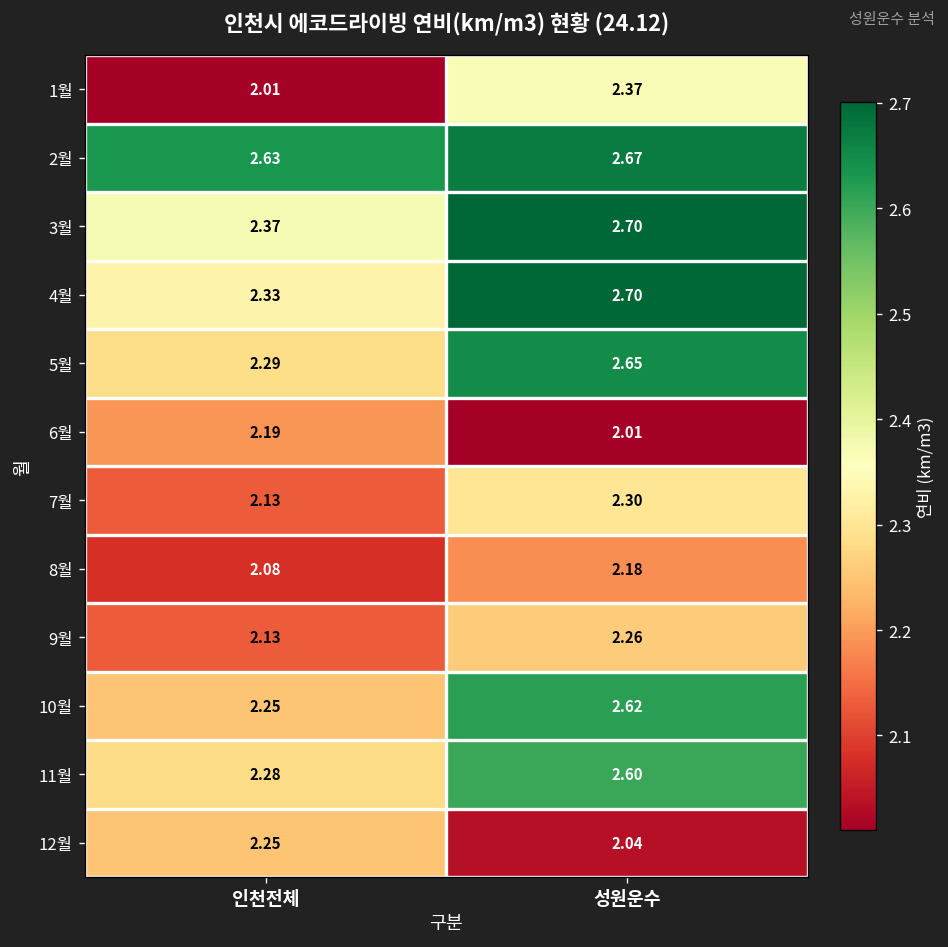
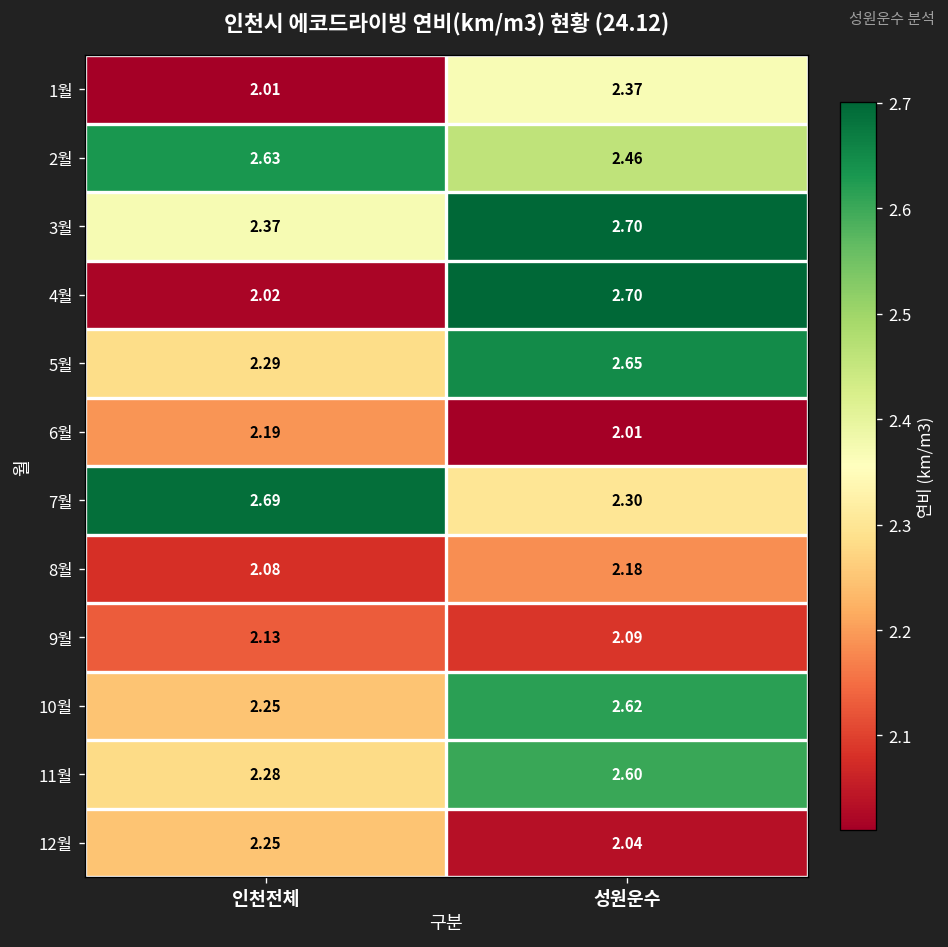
  {
    "1월": {
      "인천전체": 2.01,
      "성원운수": 2.37
    },
    "2월": {
      "인천전체": 2.63,
-     "성원운수": 2.67
+     "성원운수": 2.46
    },
    "3월": {
      "인천전체": 2.37,
      "성원운수": 2.70
    },
    "4월": {
-     "인천전체": 2.33,
+     "인천전체": 2.02,
      "성원운수": 2.70
    },
    "5월": {
      "인천전체": 2.29,
      "성원운수": 2.65
    },
    "6월": {
      "인천전체": 2.19,
      "성원운수": 2.01
    },
    "7월": {
-     "인천전체": 2.13,
+     "인천전체": 2.69,
      "성원운수": 2.30
    },
    "8월": {
      "인천전체": 2.08,
      "성원운수": 2.18
    },
    "9월": {
      "인천전체": 2.13,
-     "성원운수": 2.26
+     "성원운수": 2.09
    },
    "10월": {
      "인천전체": 2.25,
      "성원운수": 2.62
    },
    "11월": {
      "인천전체": 2.28,
      "성원운수": 2.60
    },
    "12월": {
      "인천전체": 2.25,
      "성원운수": 2.04
    }
  }
